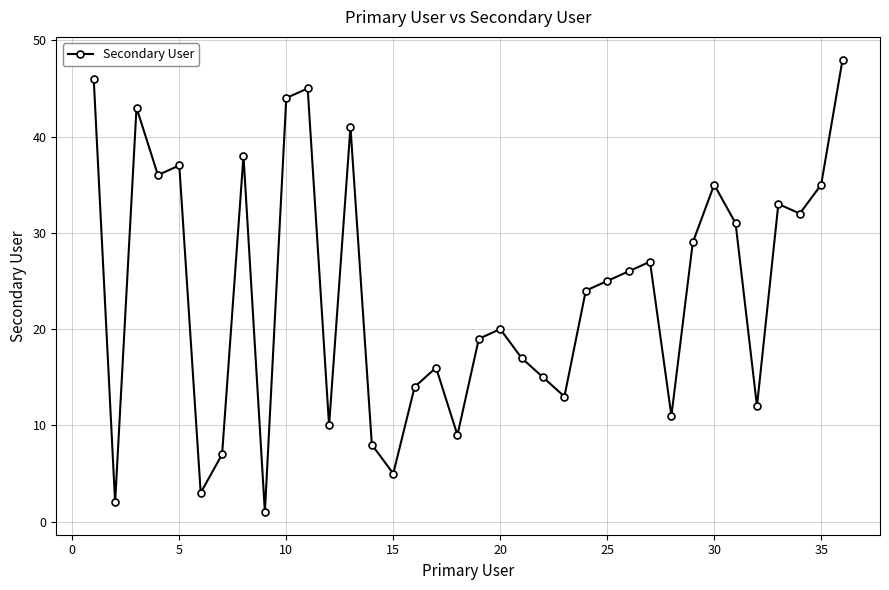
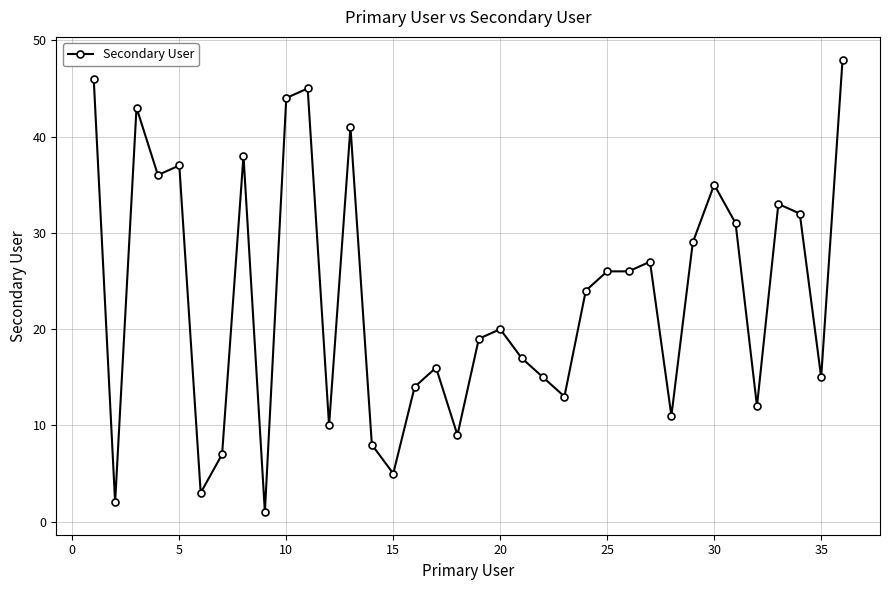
  {
    "5": 37,
    "10": 44,
    "15": 5,
    "20": 20,
-   "25": 25,
+   "25": 26,
    "30": 35,
-   "35": 35
+   "35": 15
  }
